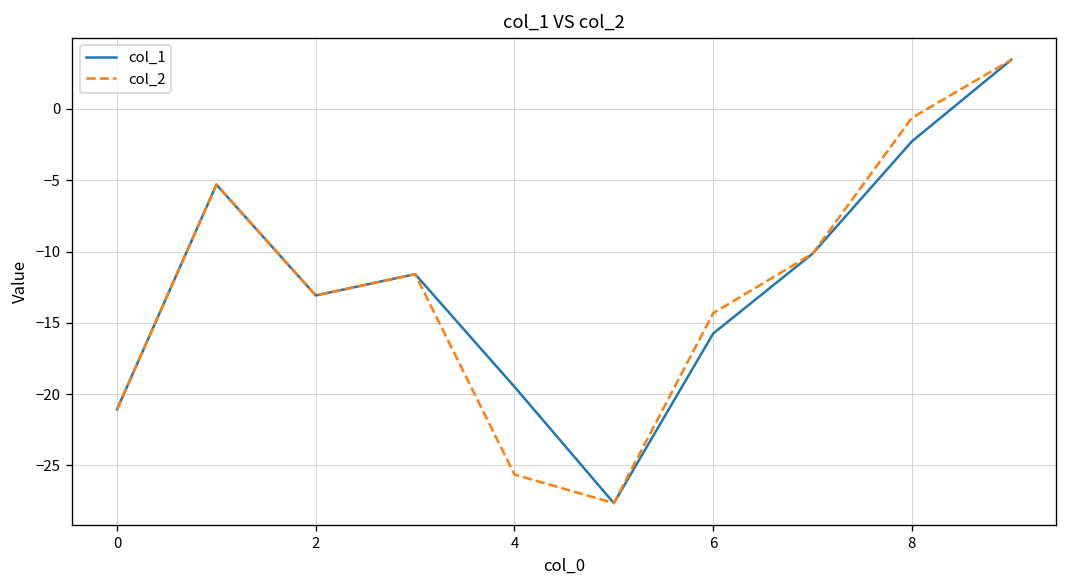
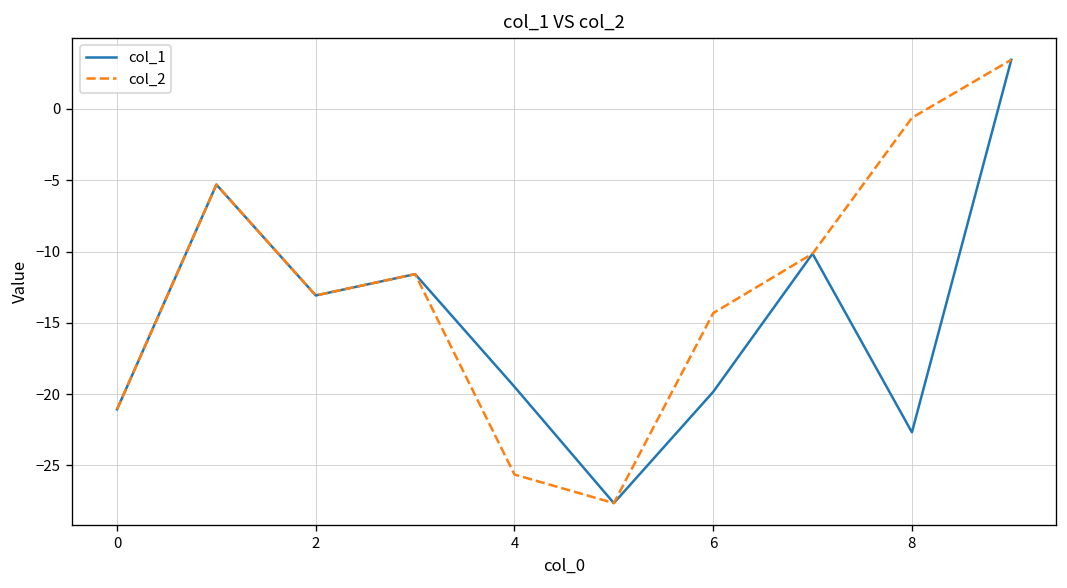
  {
    "col_1": {
      "4": -19.5,
-     "6": -15.7,
-     "8": -2.3
+     "6": -19.8,
+     "8": -22.7
    },
    "col_2": {
      "4": -25.6,
      "6": -14.3,
      "8": -0.6
    }
  }
